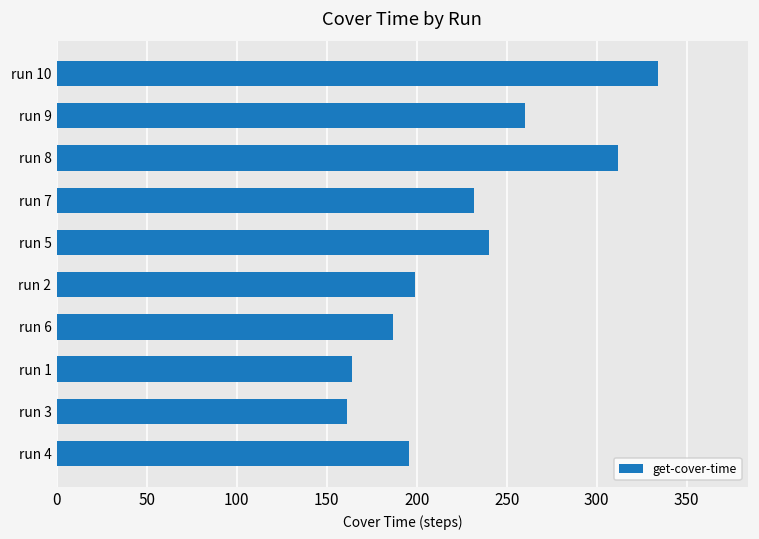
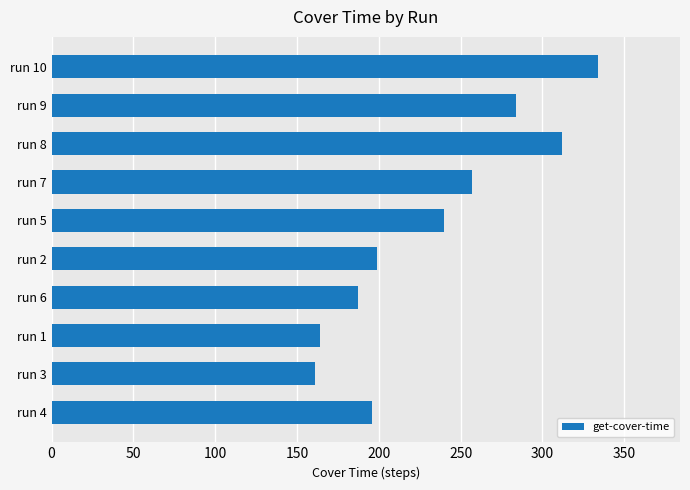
  {
    "run 10": 334,
-   "run 9": 260,
+   "run 9": 284,
    "run 8": 312,
-   "run 7": 232,
+   "run 7": 257,
    "run 5": 240,
    "run 2": 199,
    "run 6": 187,
    "run 1": 164,
    "run 3": 161,
    "run 4": 196
  }
